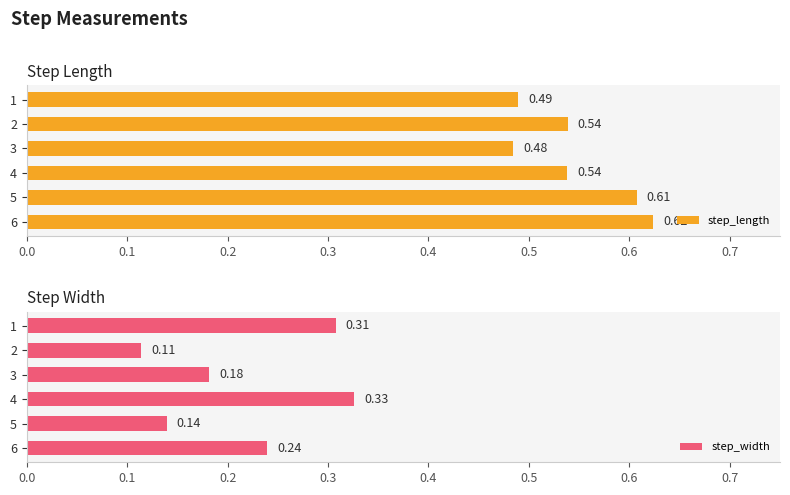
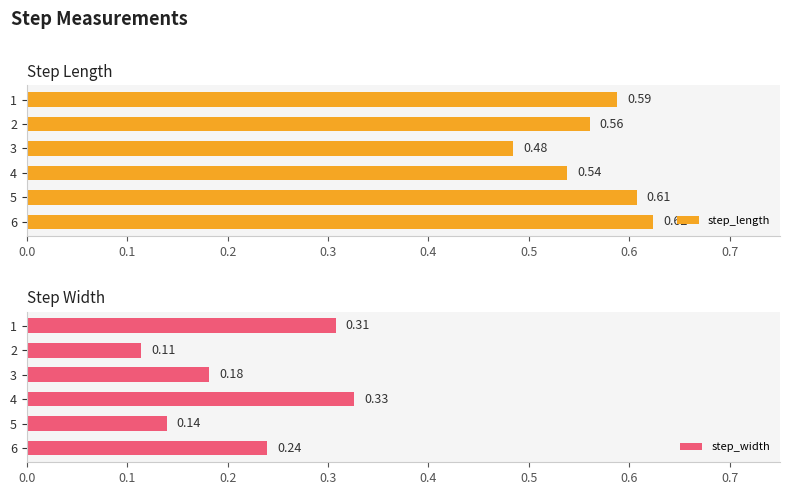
  {
    "Step Length": {
-     "1": 0.49,
-     "2": 0.54,
+     "1": 0.59,
+     "2": 0.56,
      "3": 0.48,
      "4": 0.54,
      "5": 0.61,
      "6": 0.62
    },
    "Step Width": {
      "1": 0.31,
      "2": 0.11,
      "3": 0.18,
      "4": 0.33,
      "5": 0.14,
      "6": 0.24
    }
  }
